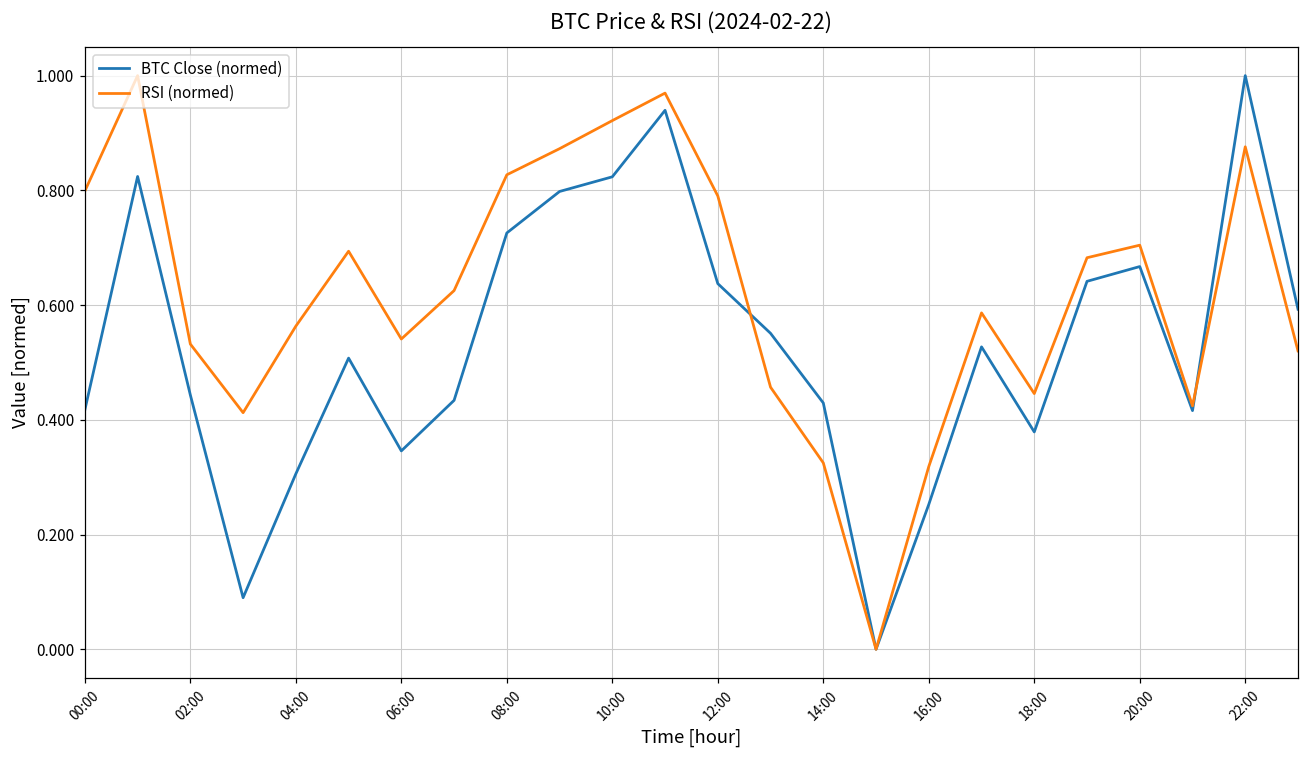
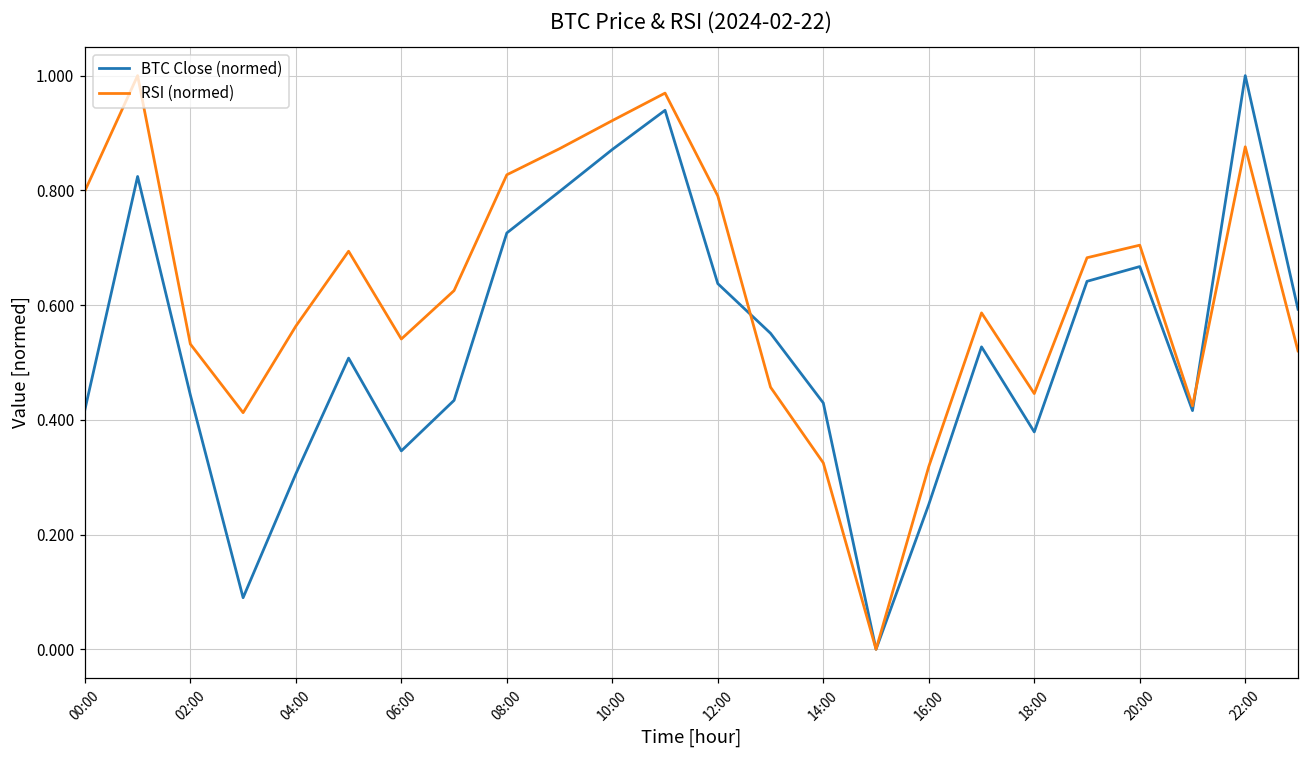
  {
    "BTC Close (normed)": {
      "00:00": 0.42,
      "02:00": 0.44,
      "04:00": 0.31,
      "06:00": 0.35,
      "08:00": 0.73,
-     "10:00": 0.82,
+     "10:00": 0.87,
      "12:00": 0.64,
      "14:00": 0.43,
      "16:00": 0.25,
      "18:00": 0.38,
      "20:00": 0.67,
      "22:00": 1.00
    },
    "RSI (normed)": {
      "00:00": 0.80,
      "02:00": 0.53,
      "04:00": 0.56,
      "06:00": 0.54,
      "08:00": 0.83,
      "10:00": 0.92,
      "12:00": 0.79,
      "14:00": 0.32,
      "16:00": 0.32,
      "18:00": 0.45,
      "20:00": 0.70,
      "22:00": 0.88
    }
  }
